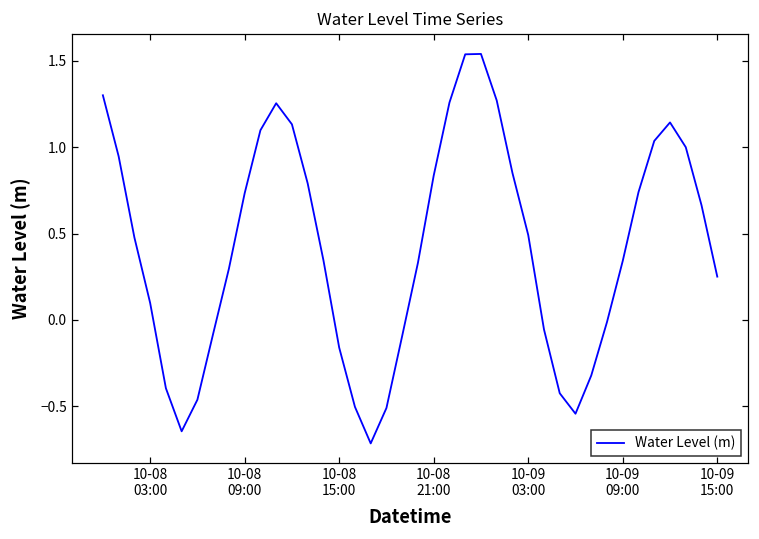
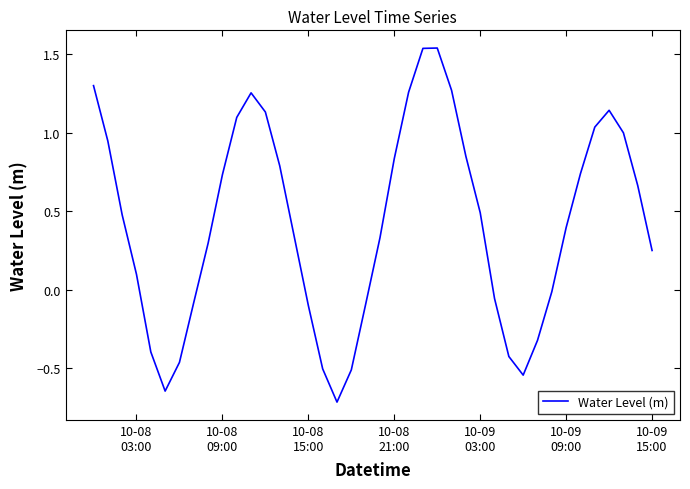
  {
    "10-08 03:00": 0.10,
    "10-08 09:00": 0.73,
-   "10-08 15:00": -0.16,
+   "10-08 15:00": -0.10,
    "10-08 21:00": 0.84,
    "10-09 03:00": 0.49,
-   "10-09 09:00": 0.34,
+   "10-09 09:00": 0.40,
    "10-09 15:00": 0.25
  }
